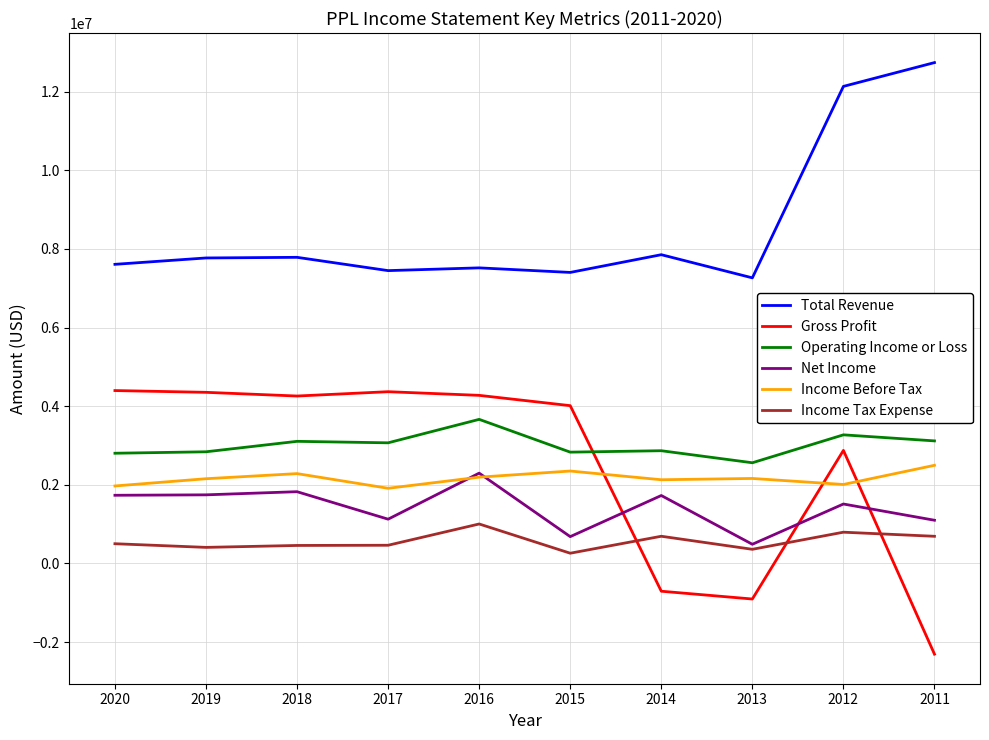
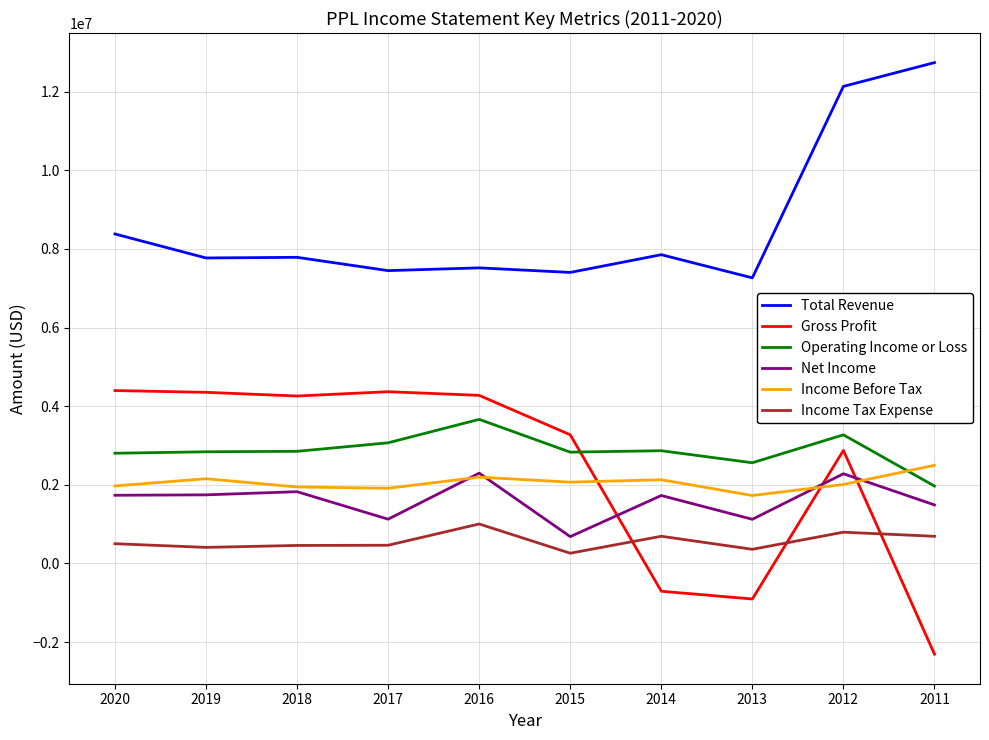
  {
    "Total Revenue": {
-     "2020": 7600000,
+     "2020": 8400000,
      "2019": 7800000,
      "2018": 7800000,
      "2017": 7400000,
      "2016": 7500000,
      "2015": 7400000,
      "2014": 7900000,
      "2013": 7300000,
      "2012": 12100000,
      "2011": 12700000
    },
    "Gross Profit": {
      "2020": 4400000,
      "2019": 4400000,
      "2018": 4300000,
      "2017": 4400000,
      "2016": 4300000,
-     "2015": 4000000,
+     "2015": 3300000,
      "2014": -700000,
      "2013": -900000,
      "2012": 2900000,
      "2011": -2300000
    },
    "Operating Income or Loss": {
      "2020": 2800000,
      "2019": 2800000,
-     "2018": 3100000,
+     "2018": 2900000,
      "2017": 3100000,
      "2016": 3700000,
      "2015": 2800000,
      "2014": 2900000,
      "2013": 2600000,
      "2012": 3300000,
-     "2011": 3100000
+     "2011": 2000000
    },
    "Net Income": {
      "2020": 1700000,
      "2019": 1700000,
      "2018": 1800000,
      "2017": 1100000,
      "2016": 2300000,
      "2015": 700000,
      "2014": 1700000,
-     "2013": 500000,
-     "2012": 1500000,
-     "2011": 1100000
+     "2013": 1100000,
+     "2012": 2300000,
+     "2011": 1500000
    },
    "Income Before Tax": {
      "2020": 2000000,
      "2019": 2200000,
-     "2018": 2300000,
+     "2018": 1900000,
      "2017": 1900000,
      "2016": 2200000,
-     "2015": 2400000,
+     "2015": 2100000,
      "2014": 2100000,
-     "2013": 2200000,
+     "2013": 1700000,
      "2012": 2000000,
      "2011": 2500000
    },
    "Income Tax Expense": {
      "2020": 500000,
      "2019": 400000,
      "2018": 500000,
      "2017": 500000,
      "2016": 1000000,
      "2015": 300000,
      "2014": 700000,
      "2013": 400000,
      "2012": 800000,
      "2011": 700000
    }
  }
